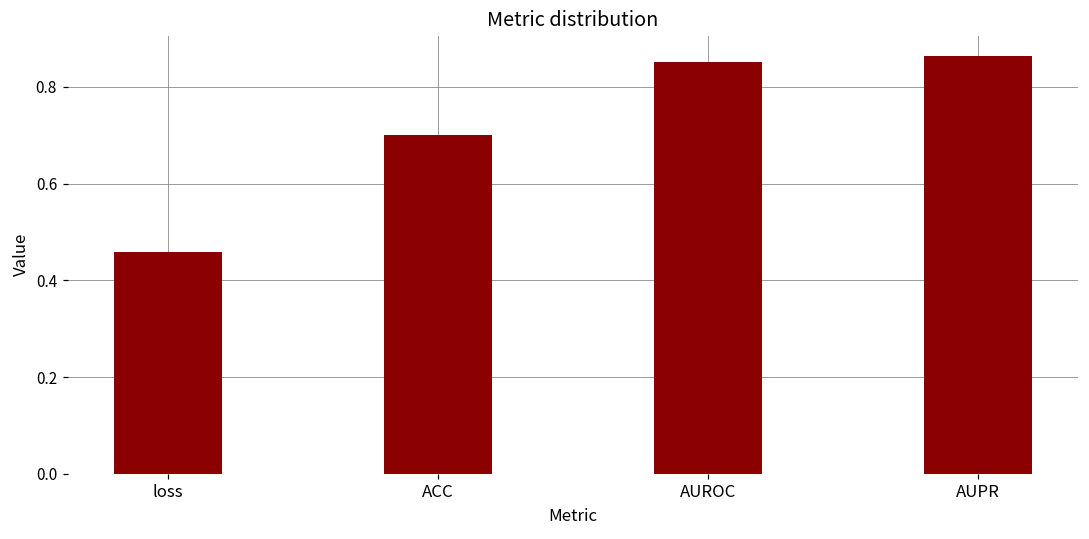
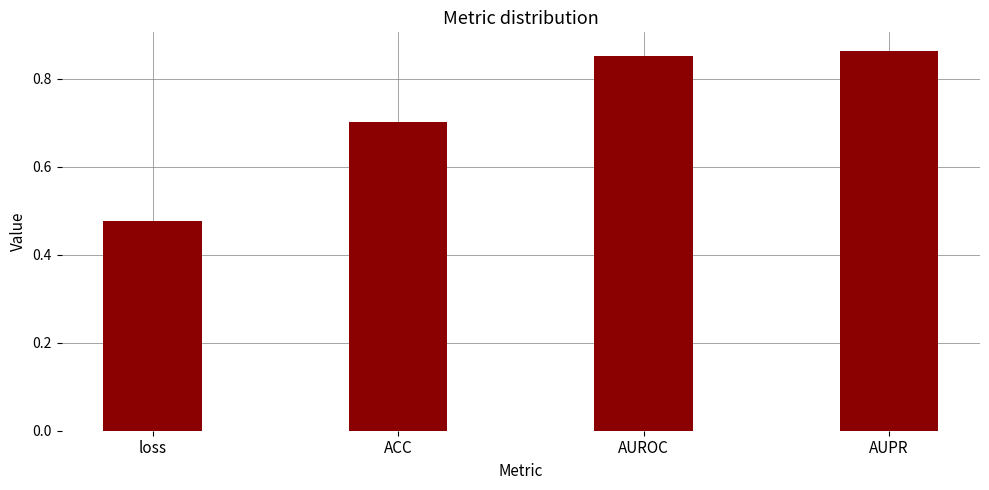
  {
-   "loss": 0.46,
+   "loss": 0.48,
    "ACC": 0.70,
    "AUROC": 0.85,
    "AUPR": 0.86
  }
